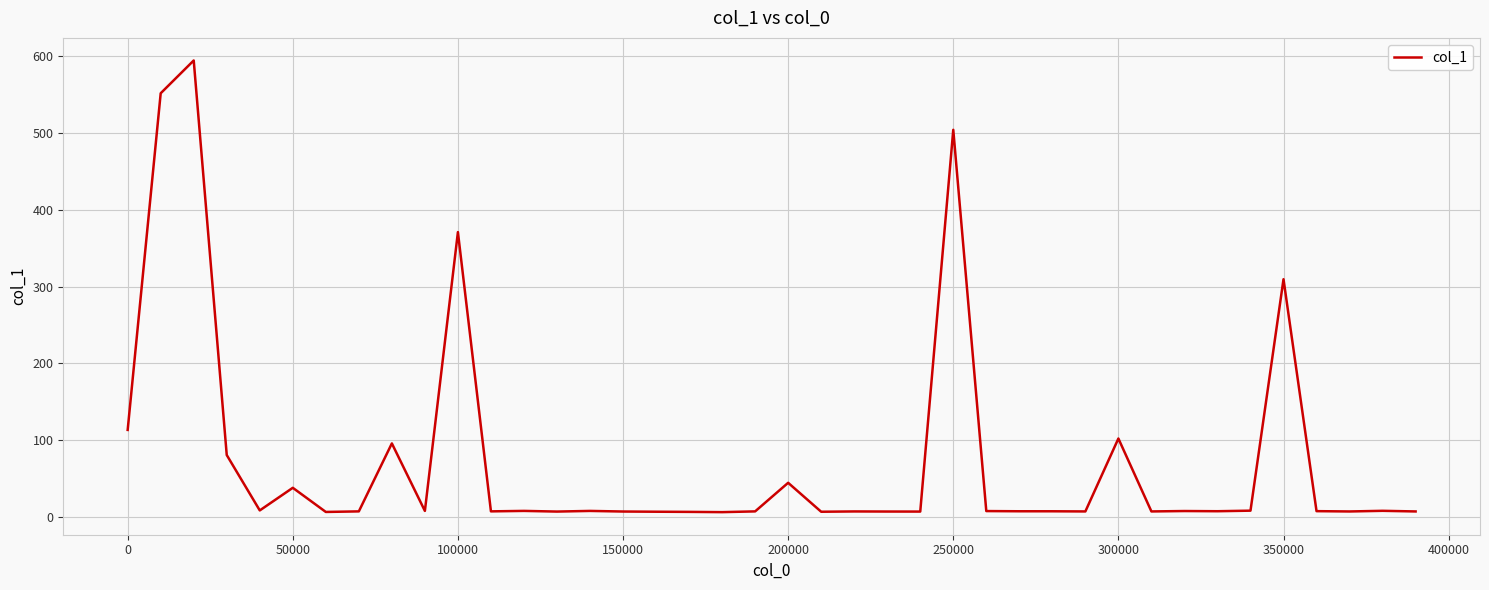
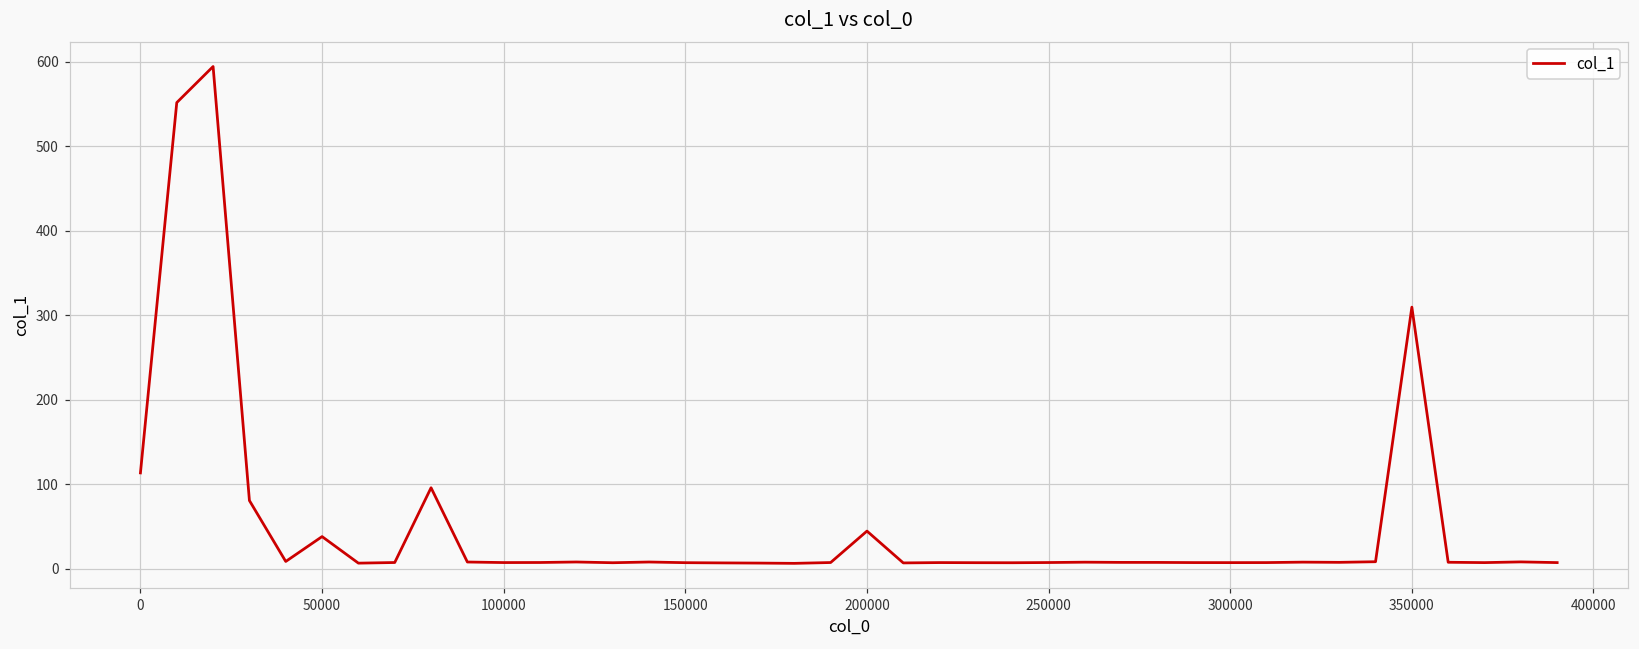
  {
    "0": 110,
    "50000": 40,
-   "100000": 370,
+   "100000": 10,
    "150000": 10,
    "200000": 40,
-   "250000": 500,
-   "300000": 100,
+   "250000": 10,
+   "300000": 10,
    "350000": 310
  }
